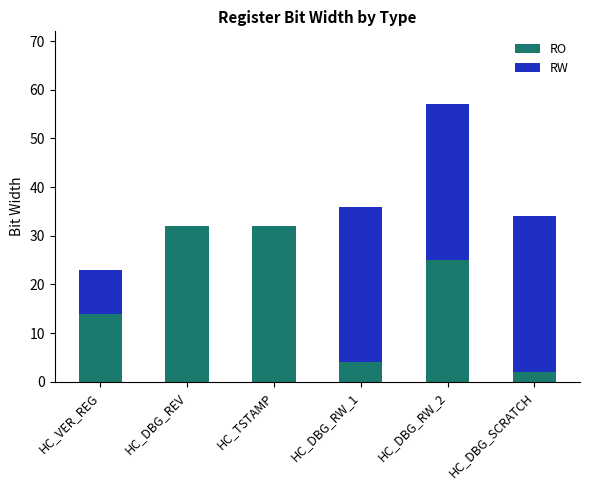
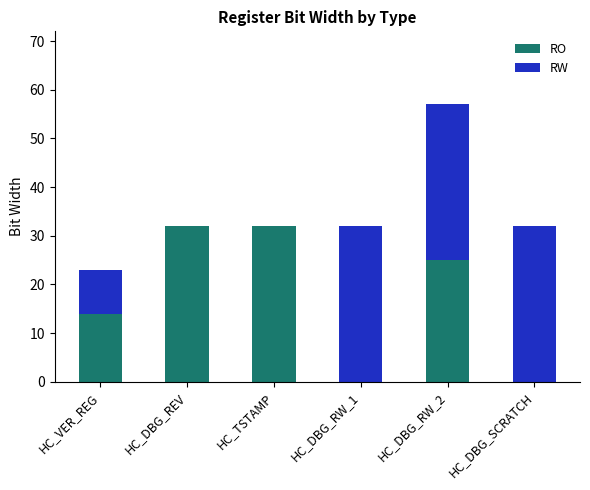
  {
    "RO": {
      "HC_VER_REG": 14,
      "HC_DBG_REV": 32,
      "HC_TSTAMP": 32,
-     "HC_DBG_RW_1": 4,
+     "HC_DBG_RW_1": 0,
      "HC_DBG_RW_2": 25,
-     "HC_DBG_SCRATCH": 2
+     "HC_DBG_SCRATCH": 0
    },
    "RW": {
      "HC_VER_REG": 9,
      "HC_DBG_REV": 0,
      "HC_TSTAMP": 0,
      "HC_DBG_RW_1": 32,
      "HC_DBG_RW_2": 32,
      "HC_DBG_SCRATCH": 32
    }
  }
